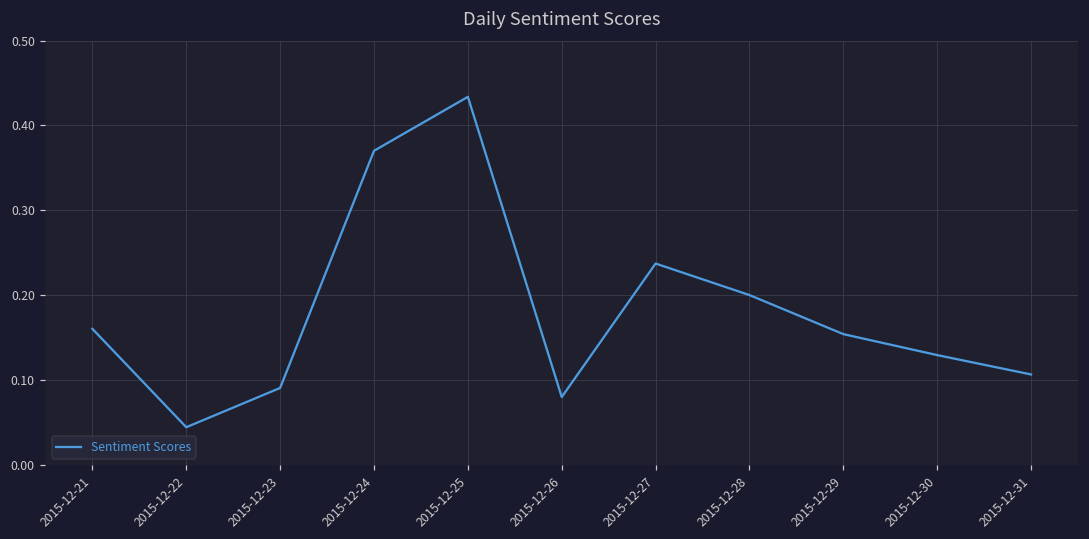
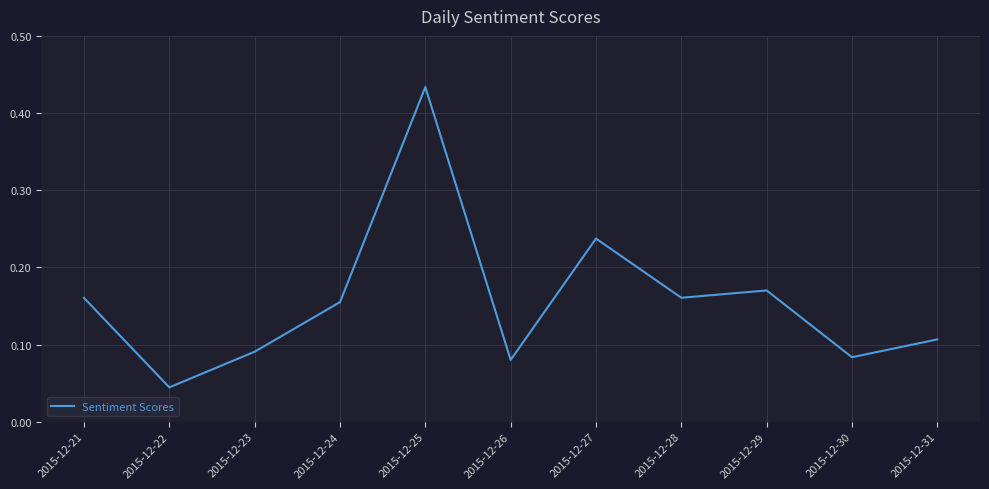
  {
    "2015-12-21": 0.16,
    "2015-12-22": 0.04,
    "2015-12-23": 0.09,
-   "2015-12-24": 0.37,
+   "2015-12-24": 0.15,
    "2015-12-25": 0.43,
    "2015-12-26": 0.08,
    "2015-12-27": 0.24,
-   "2015-12-28": 0.20,
-   "2015-12-29": 0.15,
-   "2015-12-30": 0.13,
+   "2015-12-28": 0.16,
+   "2015-12-29": 0.17,
+   "2015-12-30": 0.08,
    "2015-12-31": 0.11
  }
